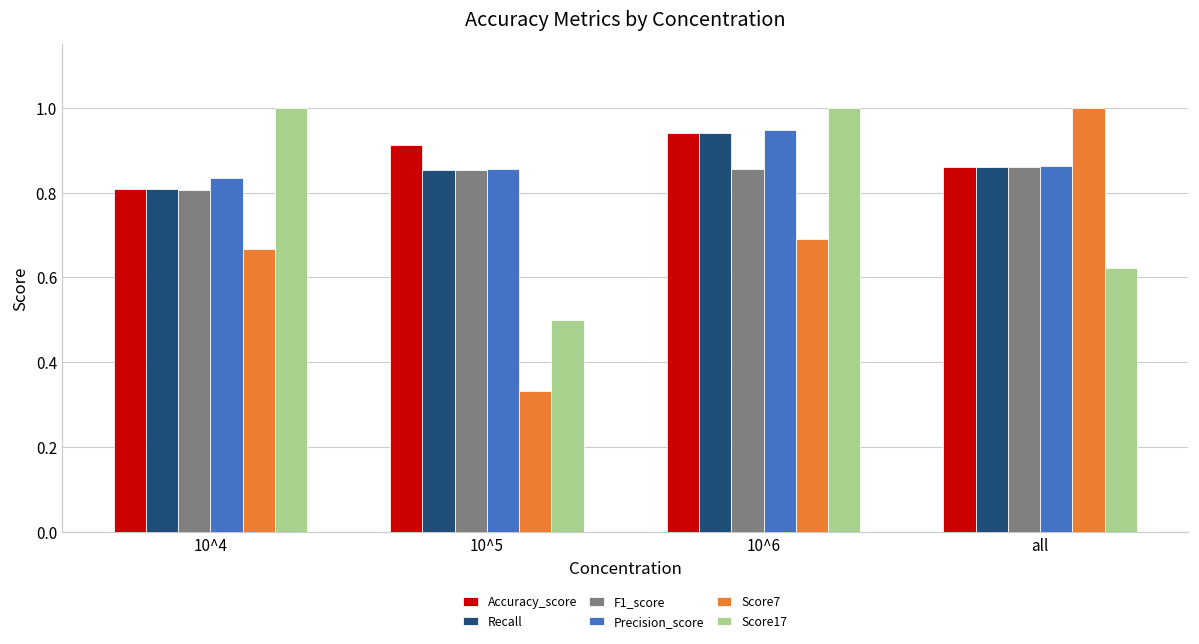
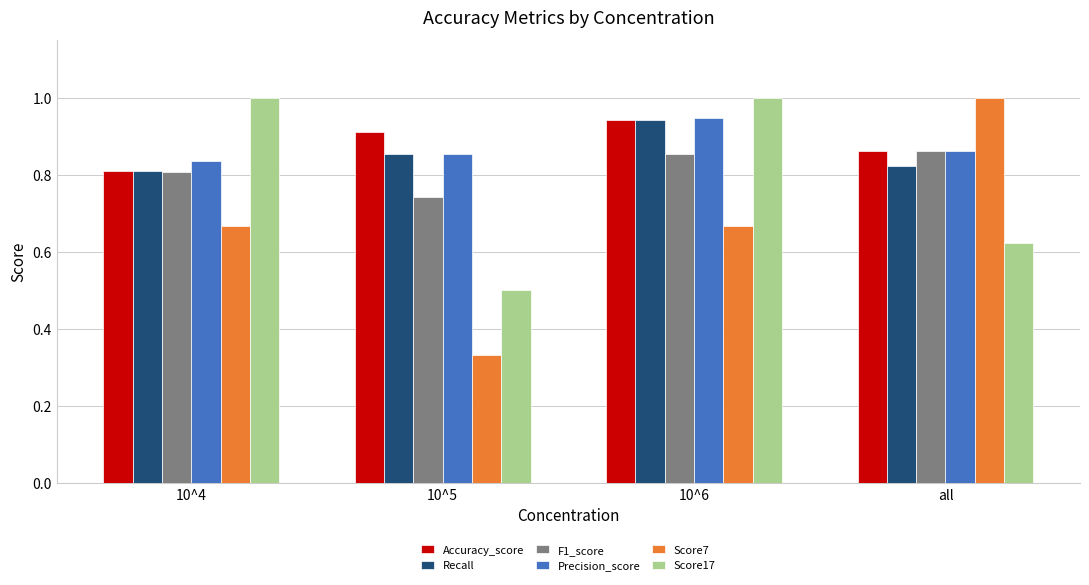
  {
    "Accuracy_score": {
      "10^4": 0.81,
      "10^5": 0.91,
      "10^6": 0.94,
      "all": 0.86
    },
    "Recall": {
      "10^4": 0.81,
      "10^5": 0.85,
      "10^6": 0.94,
-     "all": 0.86
+     "all": 0.82
    },
    "F1_score": {
      "10^4": 0.81,
-     "10^5": 0.85,
+     "10^5": 0.74,
      "10^6": 0.85,
      "all": 0.86
    },
    "Precision_score": {
      "10^4": 0.83,
      "10^5": 0.85,
      "10^6": 0.95,
      "all": 0.86
    },
    "Score7": {
      "10^4": 0.67,
      "10^5": 0.33,
-     "10^6": 0.69,
+     "10^6": 0.67,
      "all": 1.00
    },
    "Score17": {
      "10^4": 1.00,
      "10^5": 0.50,
      "10^6": 1.00,
      "all": 0.62
    }
  }
